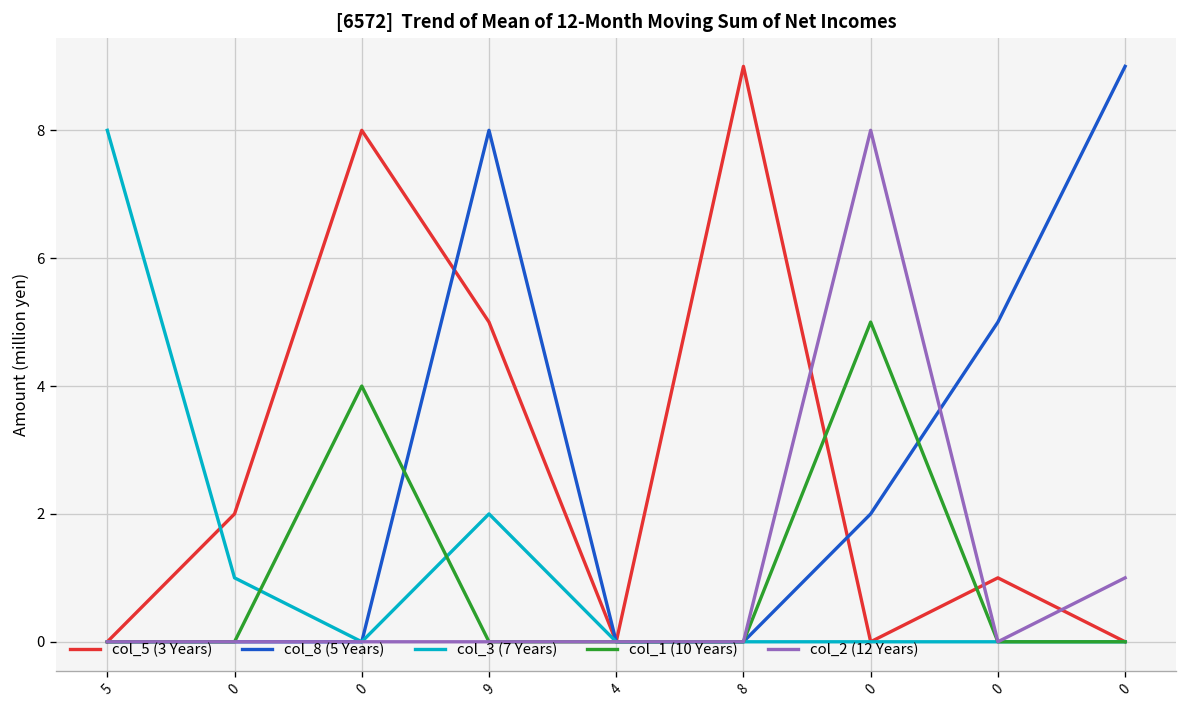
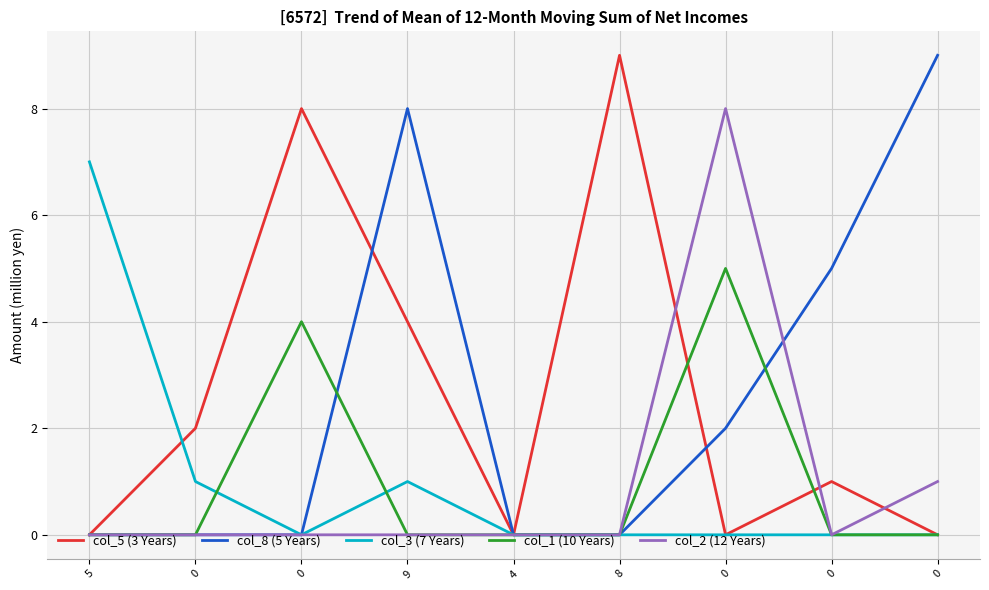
  {
    "col_5 (3 Years)": {
-     "9": 5,
+     "9": 4,
      "8": 9
    },
    "col_8 (5 Years)": {
      "9": 8
    },
    "col_3 (7 Years)": {
-     "5": 8,
-     "9": 2
+     "5": 7,
+     "9": 1
    }
  }
